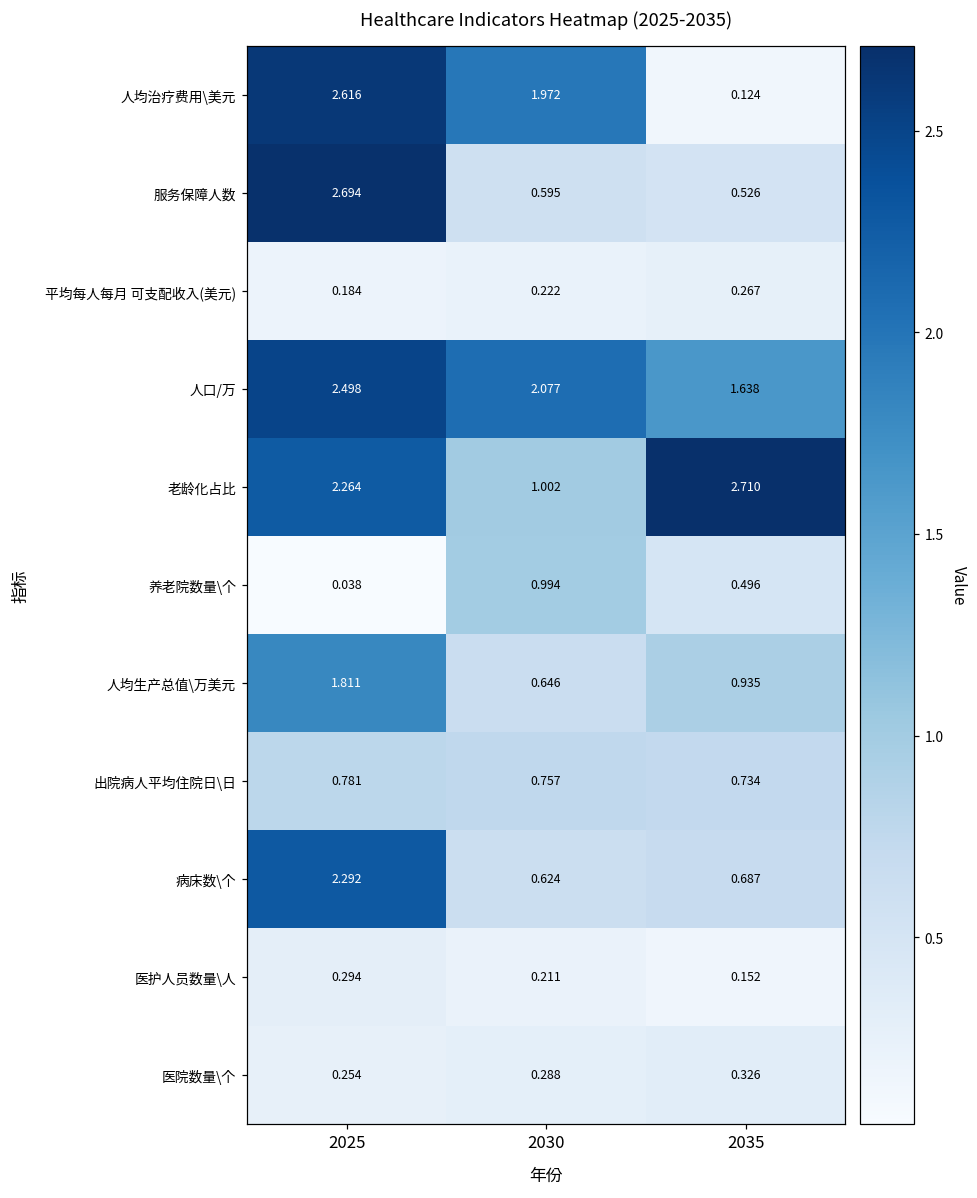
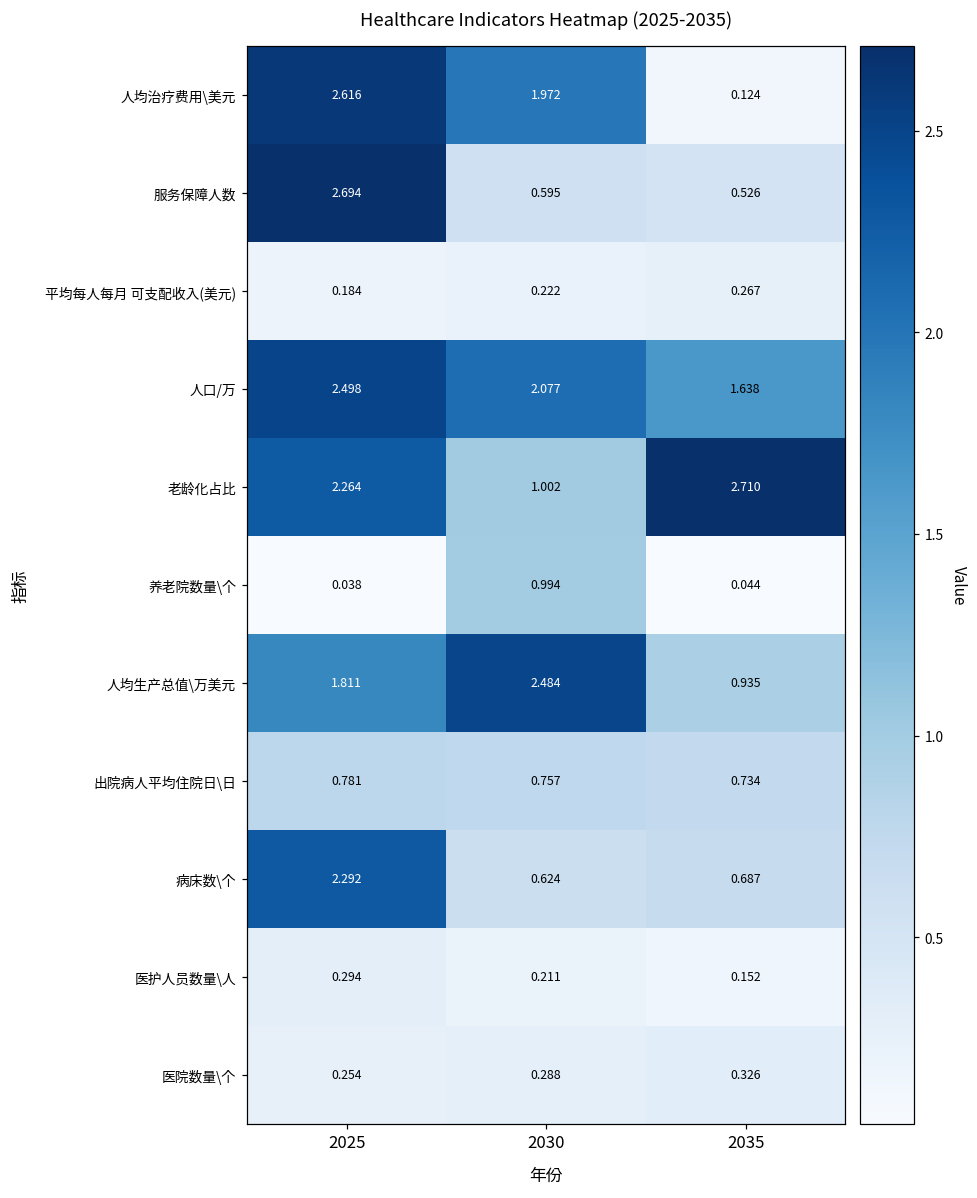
  {
    "人均治疗费用\\美元": {
      "2025": 2.616,
      "2030": 1.972,
      "2035": 0.124
    },
    "服务保障人数": {
      "2025": 2.694,
      "2030": 0.595,
      "2035": 0.526
    },
    "平均每人每月 可支配收入(美元)": {
      "2025": 0.184,
      "2030": 0.222,
      "2035": 0.267
    },
    "人口/万": {
      "2025": 2.498,
      "2030": 2.077,
      "2035": 1.638
    },
    "老龄化占比": {
      "2025": 2.264,
      "2030": 1.002,
      "2035": 2.710
    },
    "养老院数量\\个": {
      "2025": 0.038,
      "2030": 0.994,
-     "2035": 0.496
+     "2035": 0.044
    },
    "人均生产总值\\万美元": {
      "2025": 1.811,
-     "2030": 0.646,
+     "2030": 2.484,
      "2035": 0.935
    },
    "出院病人平均住院日\\日": {
      "2025": 0.781,
      "2030": 0.757,
      "2035": 0.734
    },
    "病床数\\个": {
      "2025": 2.292,
      "2030": 0.624,
      "2035": 0.687
    },
    "医护人员数量\\人": {
      "2025": 0.294,
      "2030": 0.211,
      "2035": 0.152
    },
    "医院数量\\个": {
      "2025": 0.254,
      "2030": 0.288,
      "2035": 0.326
    }
  }
